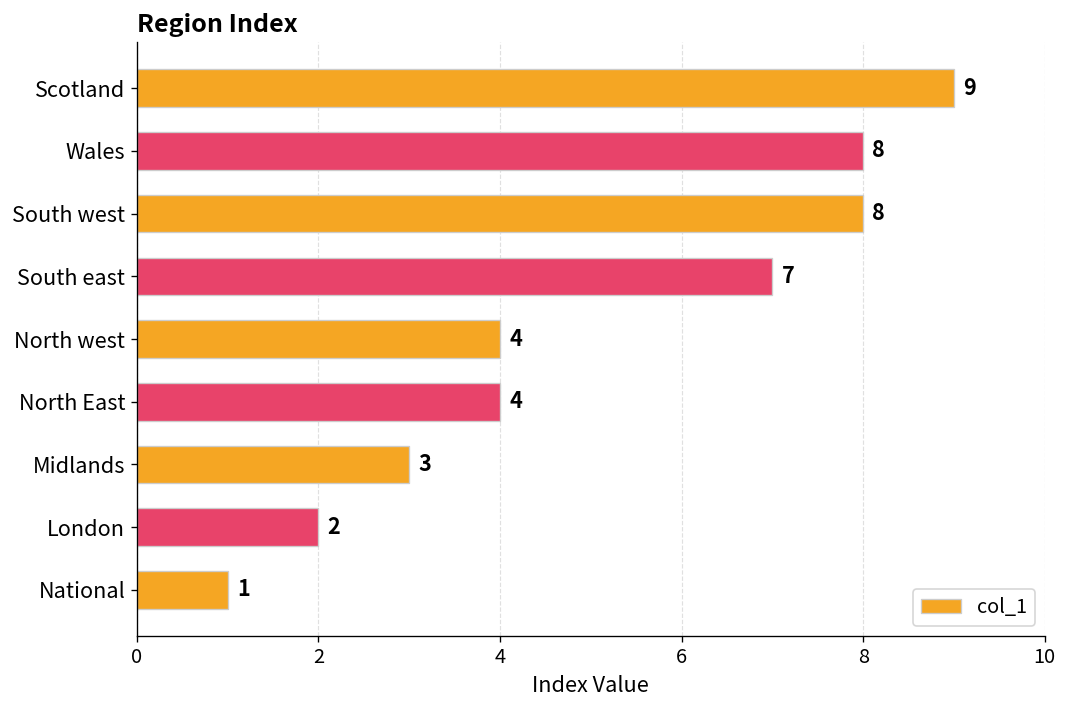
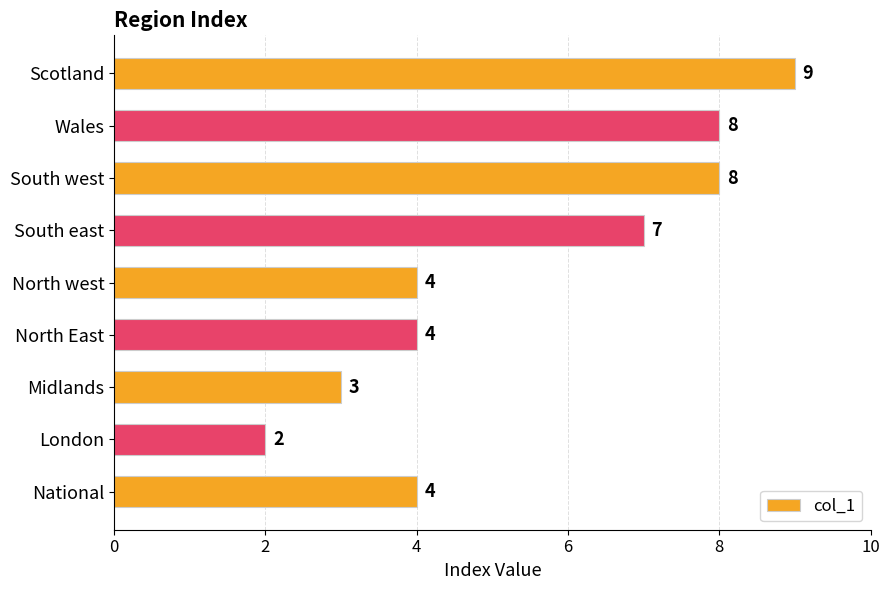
  {
    "Scotland": 9,
    "Wales": 8,
    "South west": 8,
    "South east": 7,
    "North west": 4,
    "North East": 4,
    "Midlands": 3,
    "London": 2,
-   "National": 1
+   "National": 4
  }
